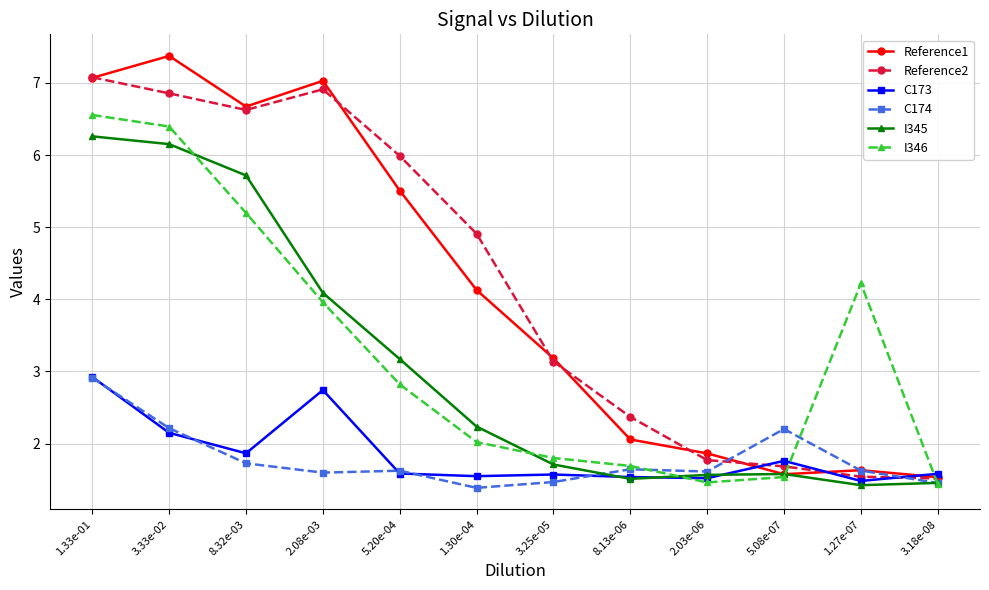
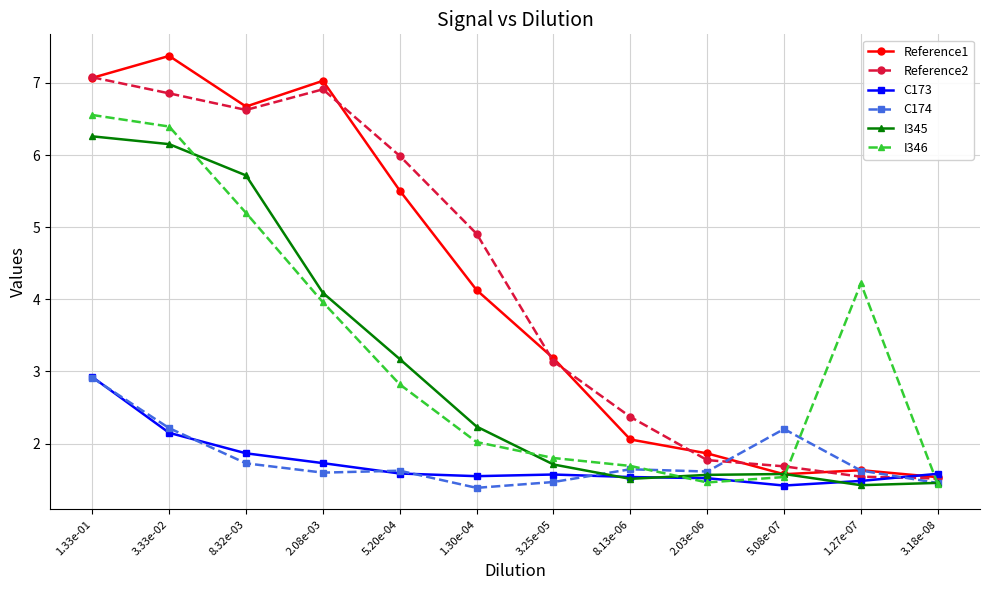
  {
    "Reference1": {
      "3.33e-02": 7.4,
      "8.32e-03": 6.7,
      "2.08e-03": 7.0,
      "5.20e-04": 5.5,
      "1.30e-04": 4.1,
      "3.25e-05": 3.2,
      "8.13e-06": 2.1,
      "2.03e-06": 1.9
    },
    "Reference2": {
      "3.33e-02": 6.9,
      "8.32e-03": 6.6,
      "2.08e-03": 6.9,
      "5.20e-04": 6.0,
      "1.30e-04": 4.9,
      "3.25e-05": 3.1,
      "8.13e-06": 2.4,
      "2.03e-06": 1.8,
      "5.08e-07": 1.7,
      "1.27e-07": 1.5
    },
    "C173": {
      "3.33e-02": 2.1,
      "8.32e-03": 1.9,
-     "2.08e-03": 2.7,
+     "2.08e-03": 1.7,
      "5.20e-04": 1.6,
      "1.30e-04": 1.5,
      "3.25e-05": 1.6,
      "2.03e-06": 1.5,
-     "5.08e-07": 1.8,
+     "5.08e-07": 1.4,
      "1.27e-07": 1.5,
      "3.18e-08": 1.6
    },
    "C174": {
      "3.33e-02": 2.2,
      "8.32e-03": 1.7,
      "2.08e-03": 1.6,
      "5.20e-04": 1.6,
      "1.30e-04": 1.4,
      "3.25e-05": 1.5,
      "8.13e-06": 1.6,
      "2.03e-06": 1.6,
      "5.08e-07": 2.2
    },
    "I345": {
      "1.33e-01": 6.3,
      "3.33e-02": 6.2,
      "8.32e-03": 5.7,
      "2.08e-03": 4.1,
      "5.20e-04": 3.2,
      "1.30e-04": 2.2,
      "3.25e-05": 1.7,
      "2.03e-06": 1.6,
      "1.27e-07": 1.4
    },
    "I346": {
      "1.33e-01": 6.6,
      "3.33e-02": 6.4,
      "8.32e-03": 5.2,
      "2.08e-03": 4.0,
      "5.20e-04": 2.8,
      "1.30e-04": 2.0,
      "3.25e-05": 1.8,
      "8.13e-06": 1.7,
      "2.03e-06": 1.5,
      "5.08e-07": 1.5,
      "1.27e-07": 4.2
    }
  }
